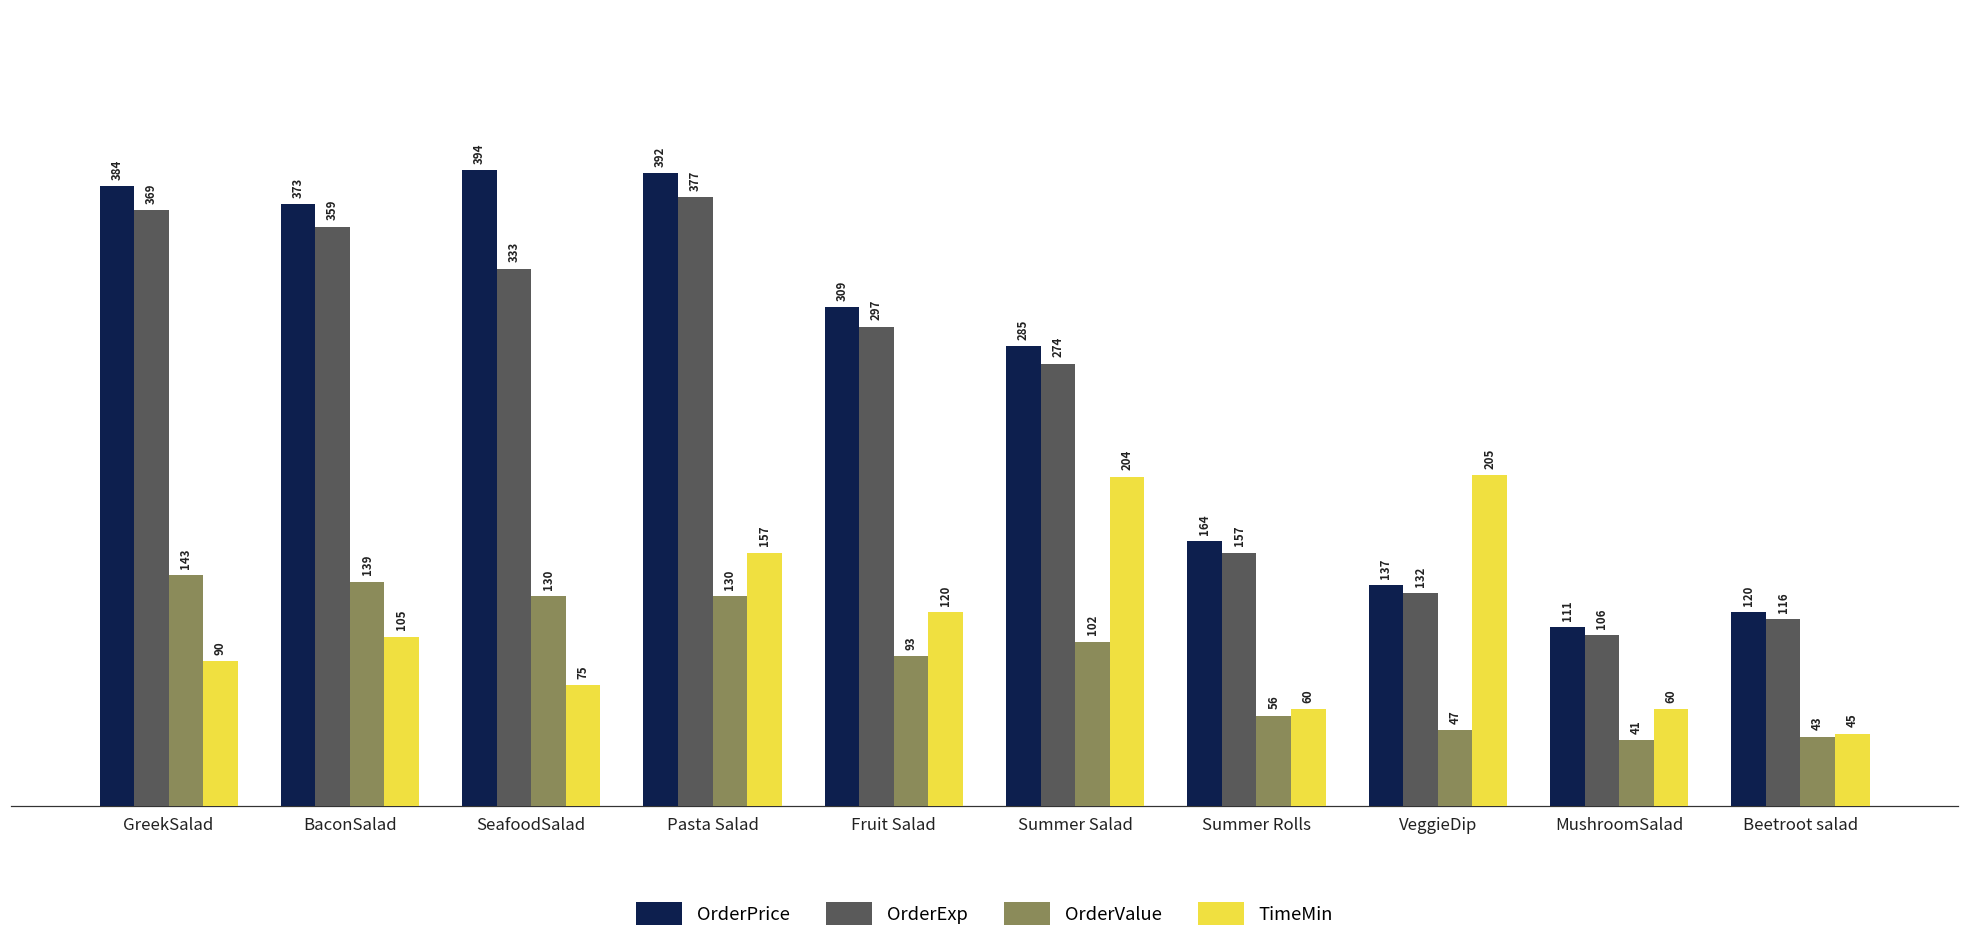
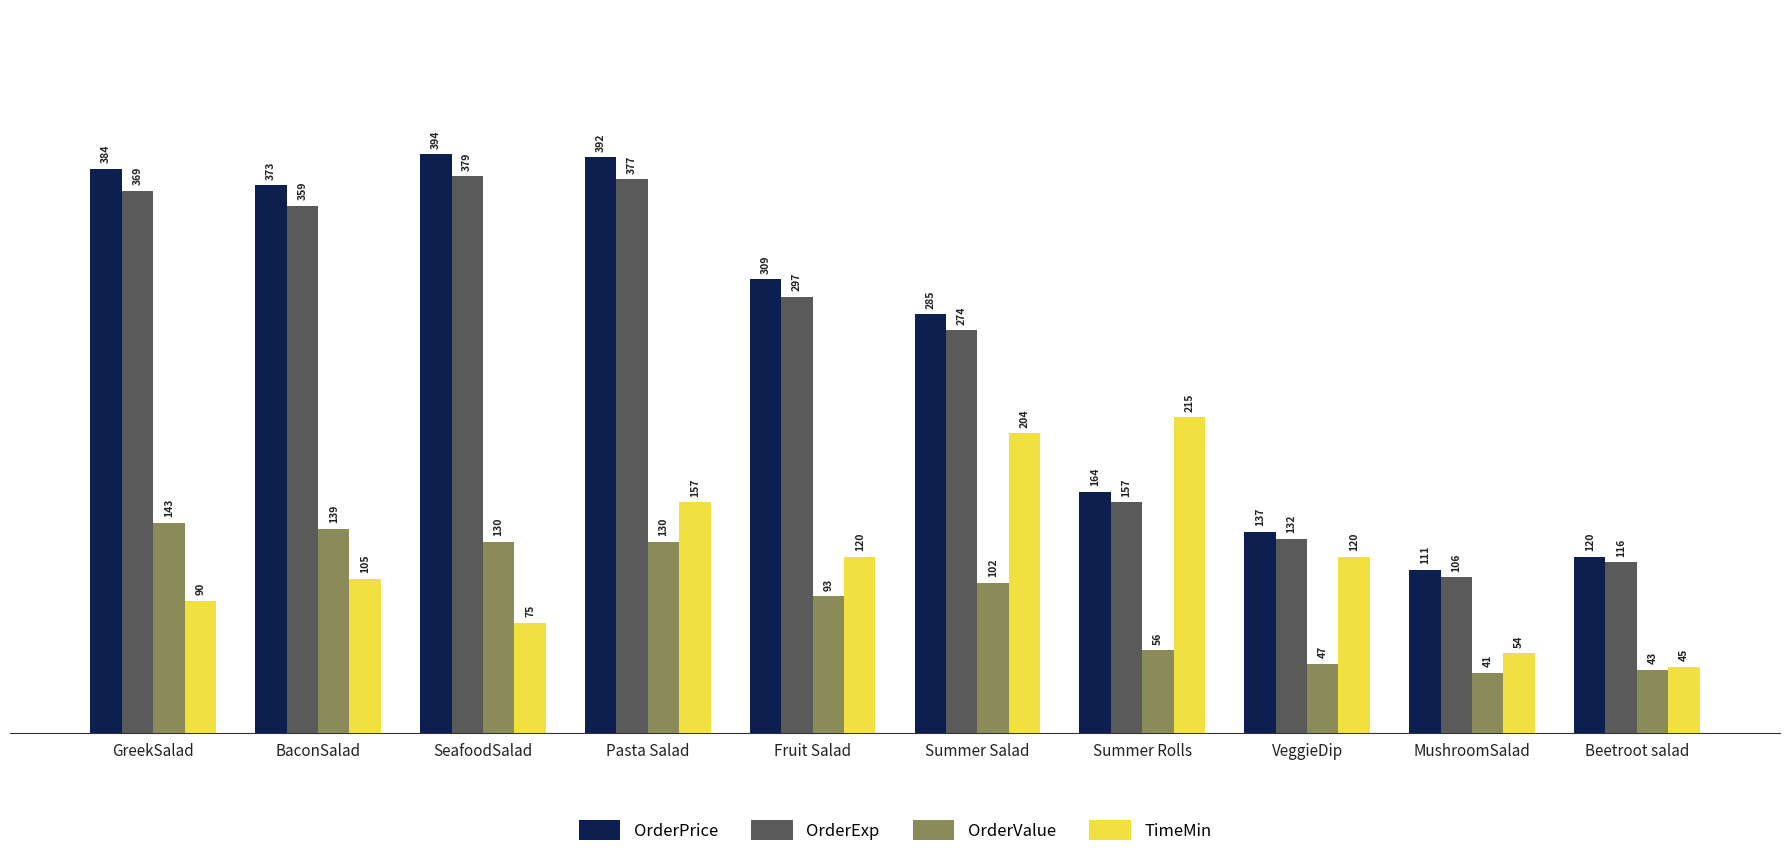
  {
    "OrderPrice": {
      "GreekSalad": 384,
      "BaconSalad": 373,
      "SeafoodSalad": 394,
      "Pasta Salad": 392,
      "Fruit Salad": 309,
      "Summer Salad": 285,
      "Summer Rolls": 164,
      "VeggieDip": 137,
      "MushroomSalad": 111,
      "Beetroot salad": 120
    },
    "OrderExp": {
      "GreekSalad": 369,
      "BaconSalad": 359,
-     "SeafoodSalad": 333,
+     "SeafoodSalad": 379,
      "Pasta Salad": 377,
      "Fruit Salad": 297,
      "Summer Salad": 274,
      "Summer Rolls": 157,
      "VeggieDip": 132,
      "MushroomSalad": 106,
      "Beetroot salad": 116
    },
    "OrderValue": {
      "GreekSalad": 143,
      "BaconSalad": 139,
      "SeafoodSalad": 130,
      "Pasta Salad": 130,
      "Fruit Salad": 93,
      "Summer Salad": 102,
      "Summer Rolls": 56,
      "VeggieDip": 47,
      "MushroomSalad": 41,
      "Beetroot salad": 43
    },
    "TimeMin": {
      "GreekSalad": 90,
      "BaconSalad": 105,
      "SeafoodSalad": 75,
      "Pasta Salad": 157,
      "Fruit Salad": 120,
      "Summer Salad": 204,
-     "Summer Rolls": 60,
-     "VeggieDip": 205,
-     "MushroomSalad": 60,
+     "Summer Rolls": 215,
+     "VeggieDip": 120,
+     "MushroomSalad": 54,
      "Beetroot salad": 45
    }
  }
